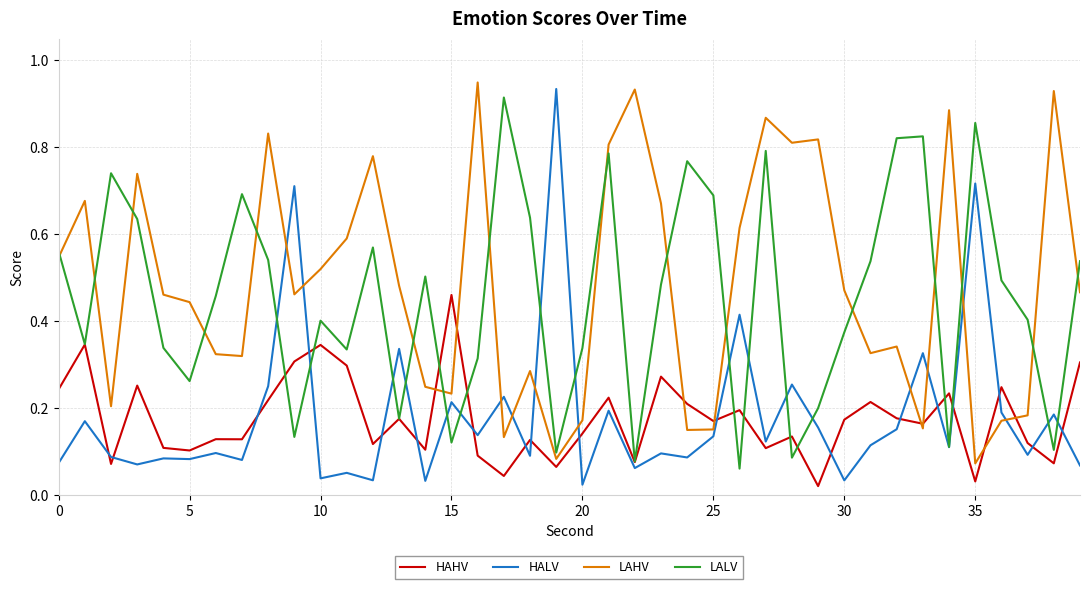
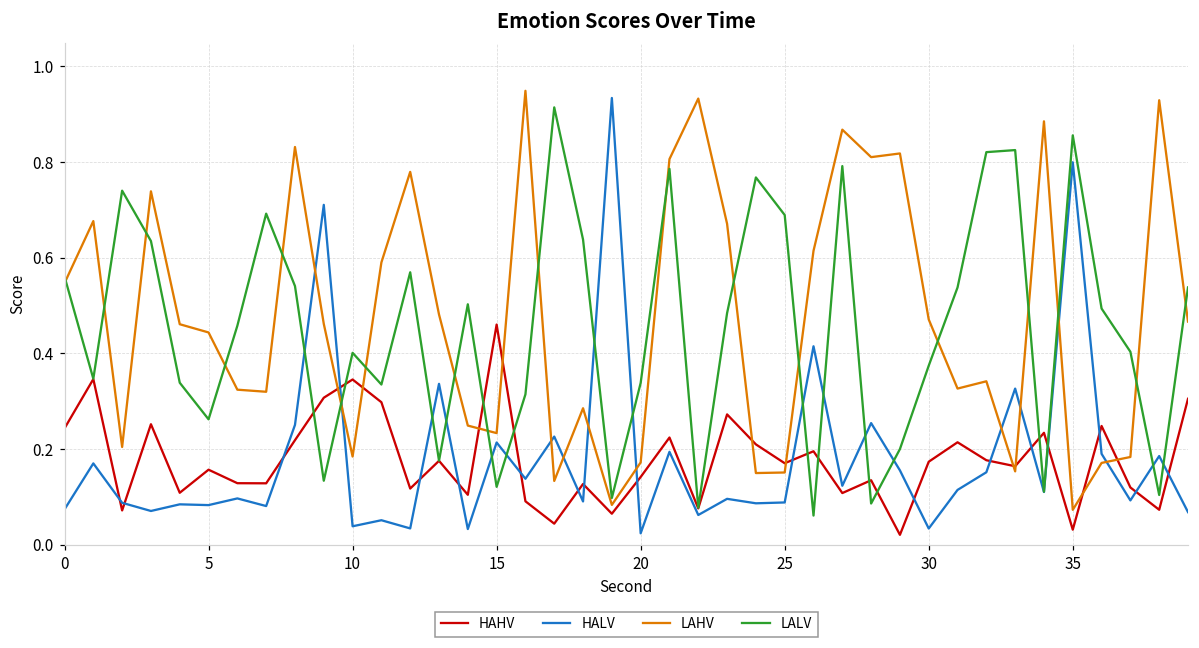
  {
    "HAHV": {
      "0": 0.24,
-     "5": 0.10,
+     "5": 0.16,
      "10": 0.35,
      "15": 0.46,
      "20": 0.14,
      "25": 0.17,
      "30": 0.17,
      "35": 0.03
    },
    "HALV": {
      "0": 0.07,
      "5": 0.08,
      "10": 0.04,
      "15": 0.21,
      "20": 0.02,
-     "25": 0.13,
+     "25": 0.09,
      "30": 0.03,
-     "35": 0.72
+     "35": 0.80
    },
    "LAHV": {
      "0": 0.55,
      "5": 0.44,
-     "10": 0.52,
+     "10": 0.18,
      "15": 0.23,
      "20": 0.17,
      "25": 0.15,
      "30": 0.47,
      "35": 0.07
    },
    "LALV": {
      "0": 0.56,
      "5": 0.26,
      "10": 0.40,
      "15": 0.12,
      "20": 0.34,
      "25": 0.69,
      "30": 0.37,
      "35": 0.86
    }
  }
